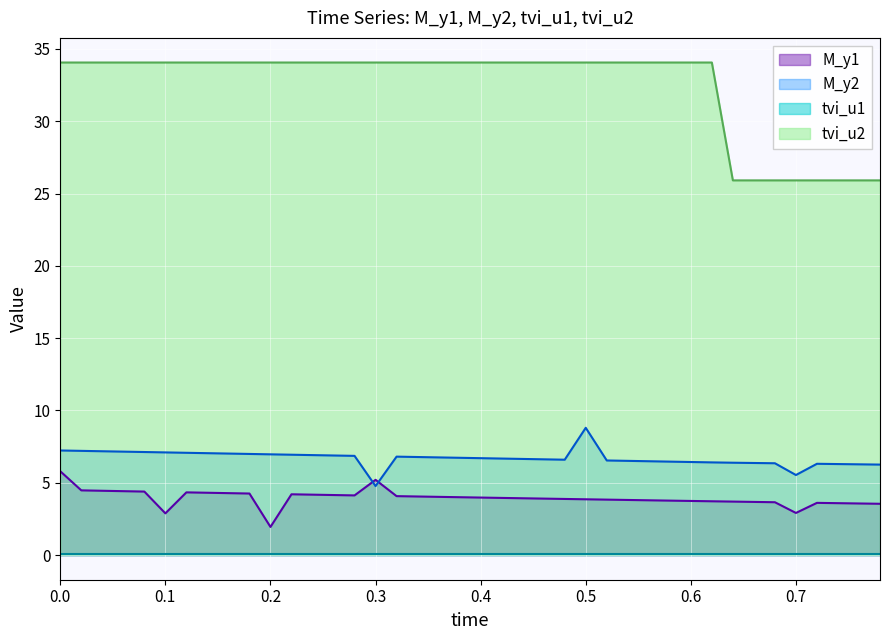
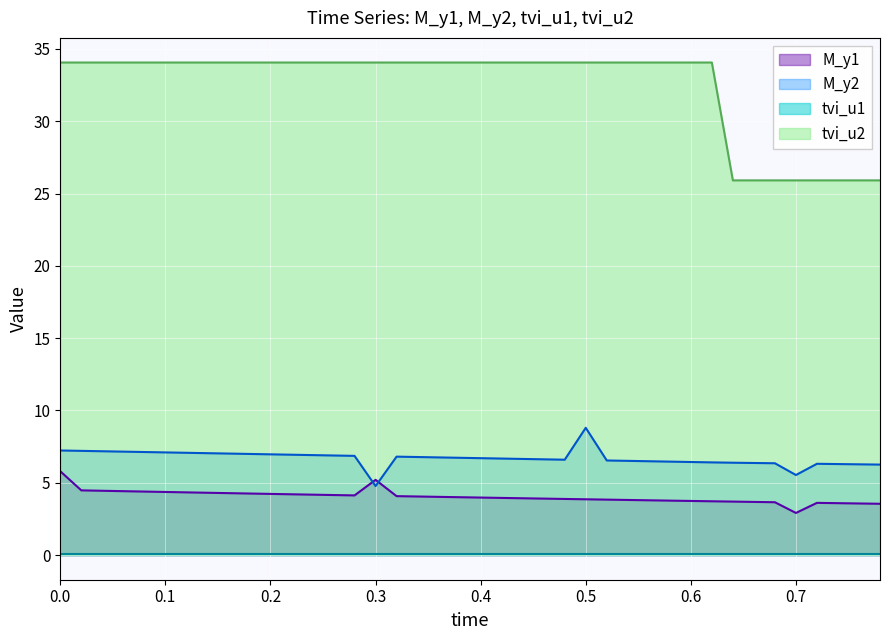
  {
    "M_y1": {
      "0.0": 5.8,
-     "0.1": 2.9,
-     "0.2": 1.9,
+     "0.1": 4.4,
+     "0.2": 4.2,
      "0.3": 5.2,
      "0.4": 4.0,
      "0.5": 3.9,
      "0.6": 3.7,
      "0.7": 2.9
    },
    "M_y2": {
      "0.0": 7.2,
      "0.1": 7.1,
      "0.2": 7.0,
      "0.3": 4.8,
      "0.4": 6.7,
      "0.5": 8.8,
      "0.6": 6.4,
      "0.7": 5.5
    },
    "tvi_u1": {
      "0.0": 0.1,
      "0.1": 0.1,
      "0.2": 0.1,
      "0.3": 0.1,
      "0.4": 0.1,
      "0.5": 0.1,
      "0.6": 0.1,
      "0.7": 0.1
    },
    "tvi_u2": {
      "0.0": 34.1,
      "0.1": 34.1,
      "0.2": 34.1,
      "0.3": 34.1,
      "0.4": 34.1,
      "0.5": 34.1,
      "0.6": 34.1,
      "0.7": 25.9
    }
  }
